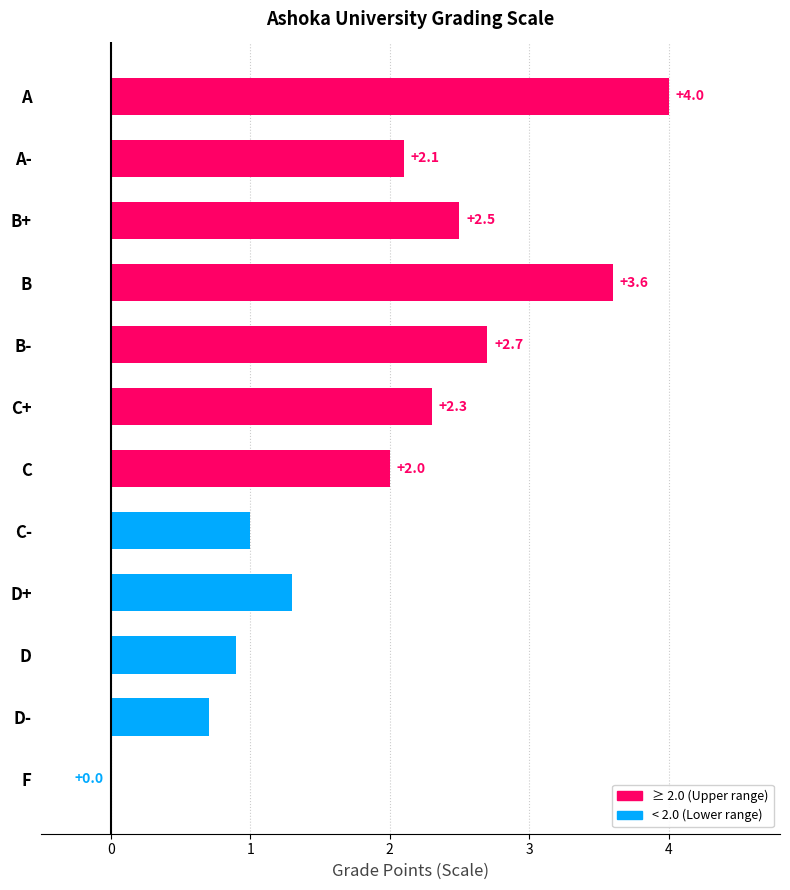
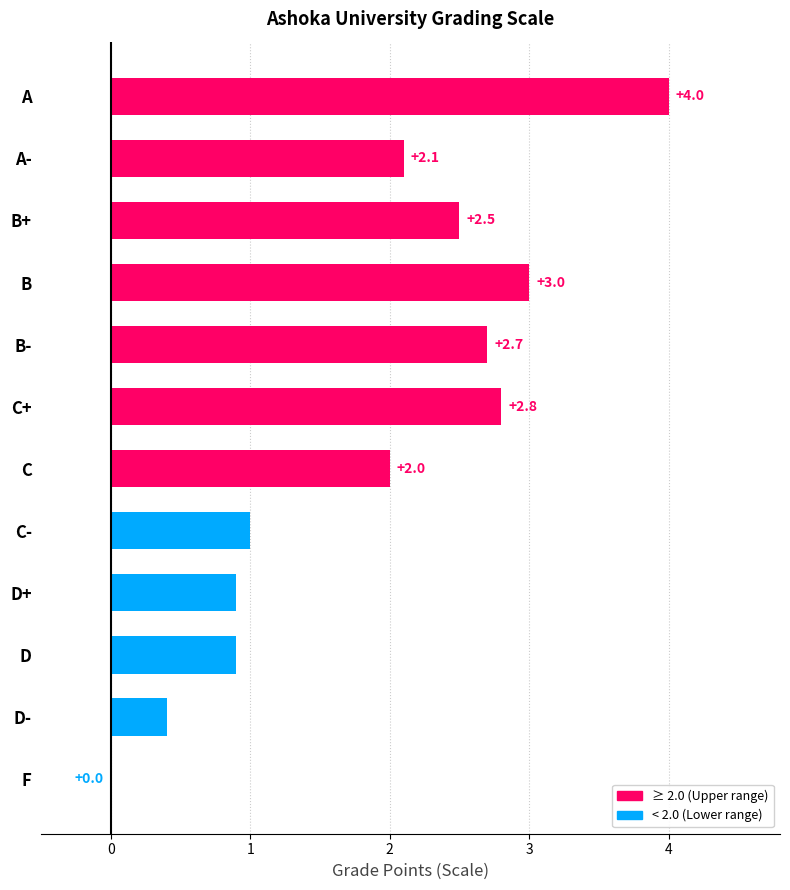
  {
    "A": "+4.0",
    "A-": "+2.1",
    "B+": "+2.5",
-   "B": "+3.6",
+   "B": "+3.0",
    "B-": "+2.7",
-   "C+": "+2.3",
+   "C+": "+2.8",
    "C": "+2.0",
-   "D+": "1.3",
-   "D-": "0.7",
+   "D+": "0.9",
+   "D-": "0.4",
    "F": "+0.0"
  }
